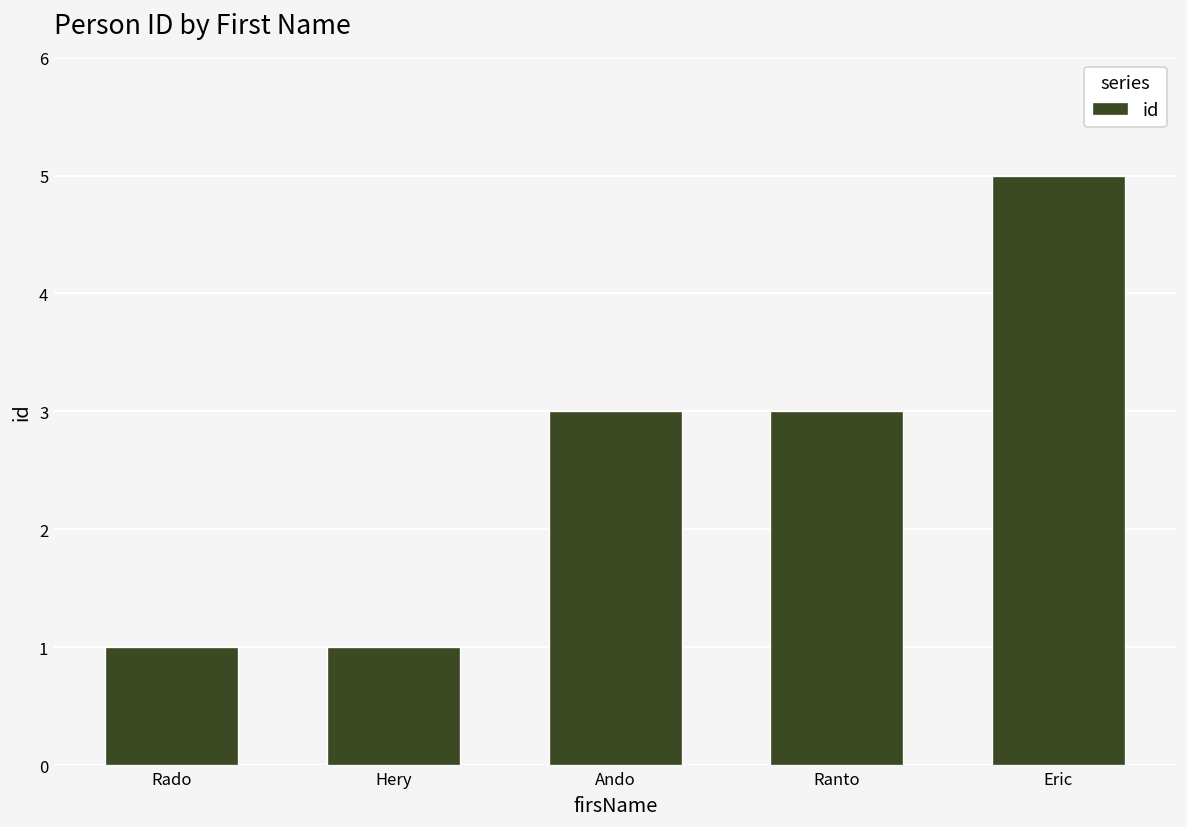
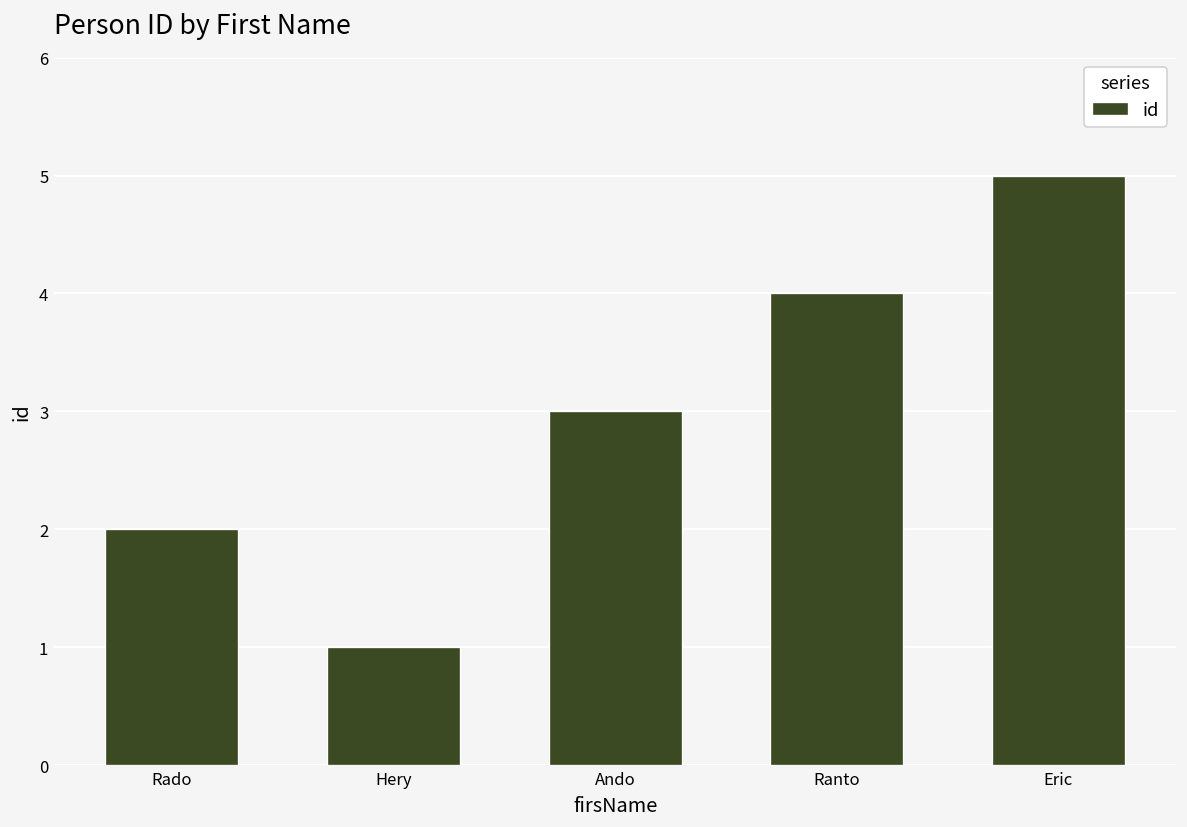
  {
-   "Rado": 1,
+   "Rado": 2,
    "Hery": 1,
    "Ando": 3,
-   "Ranto": 3,
+   "Ranto": 4,
    "Eric": 5
  }
